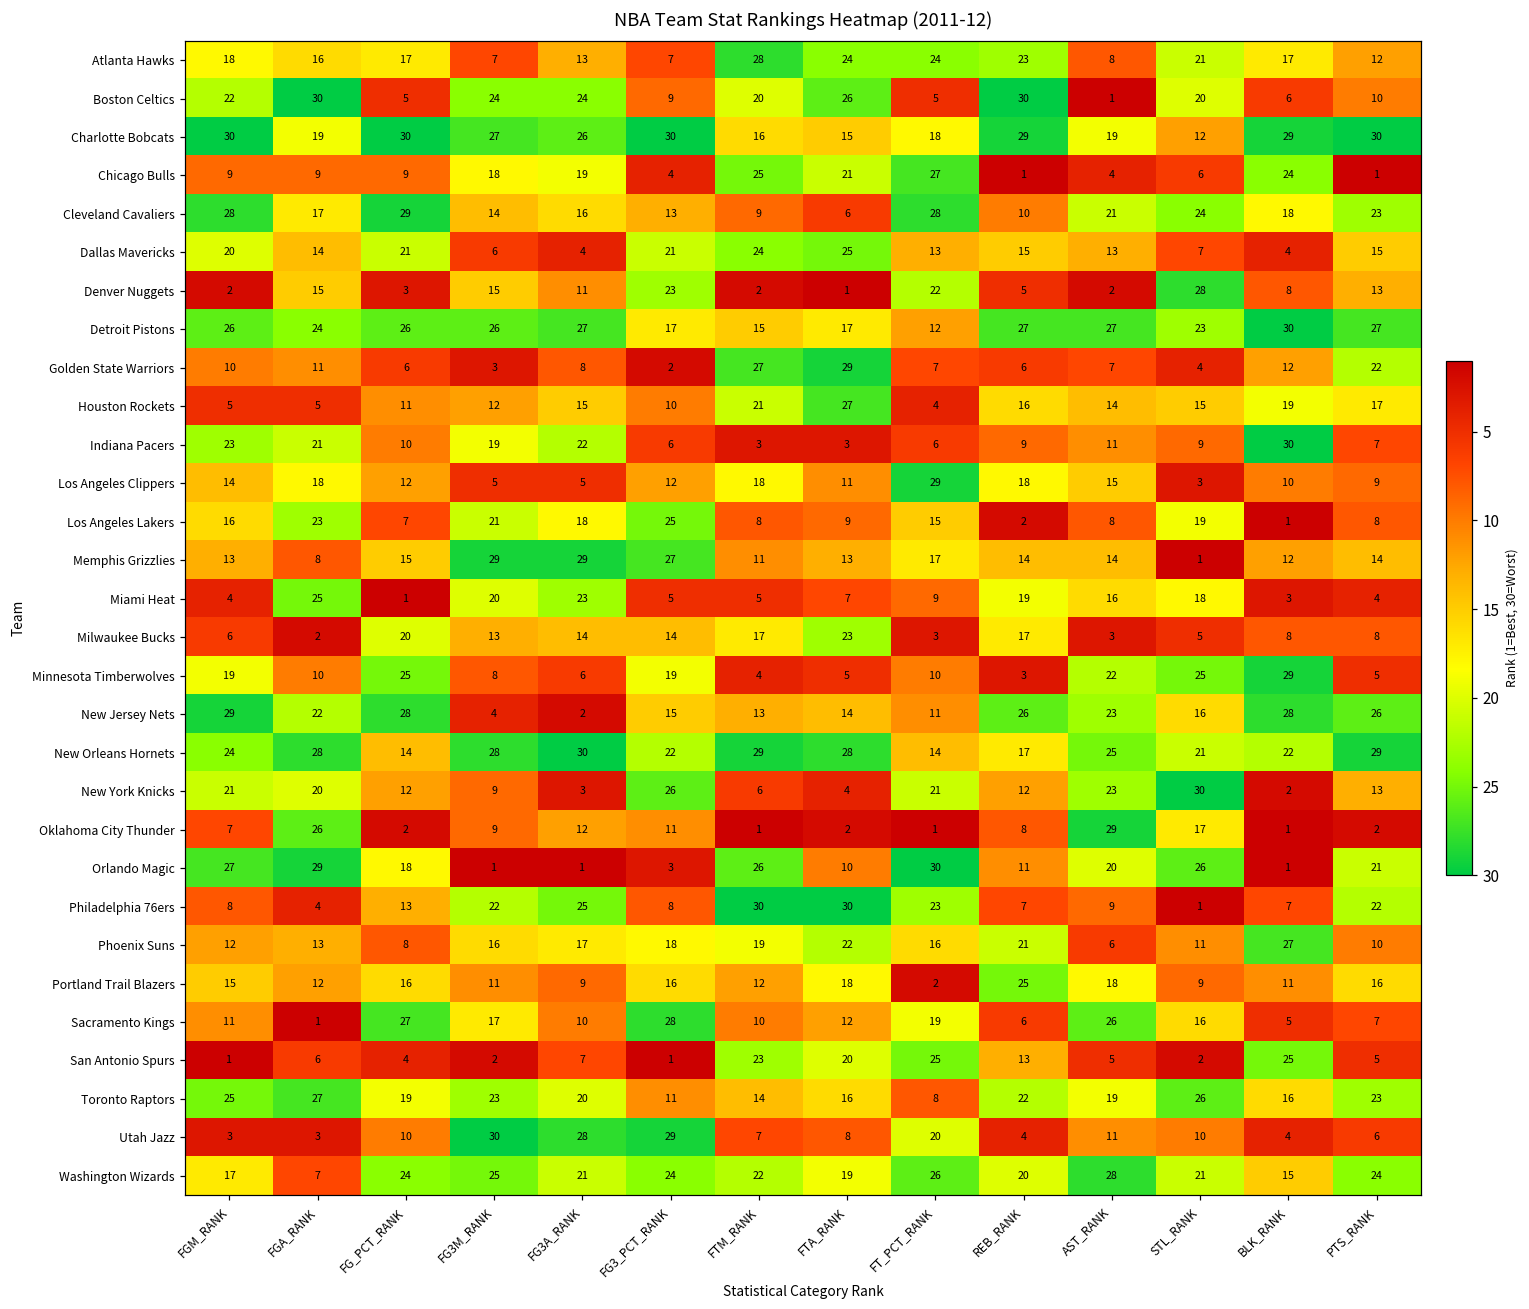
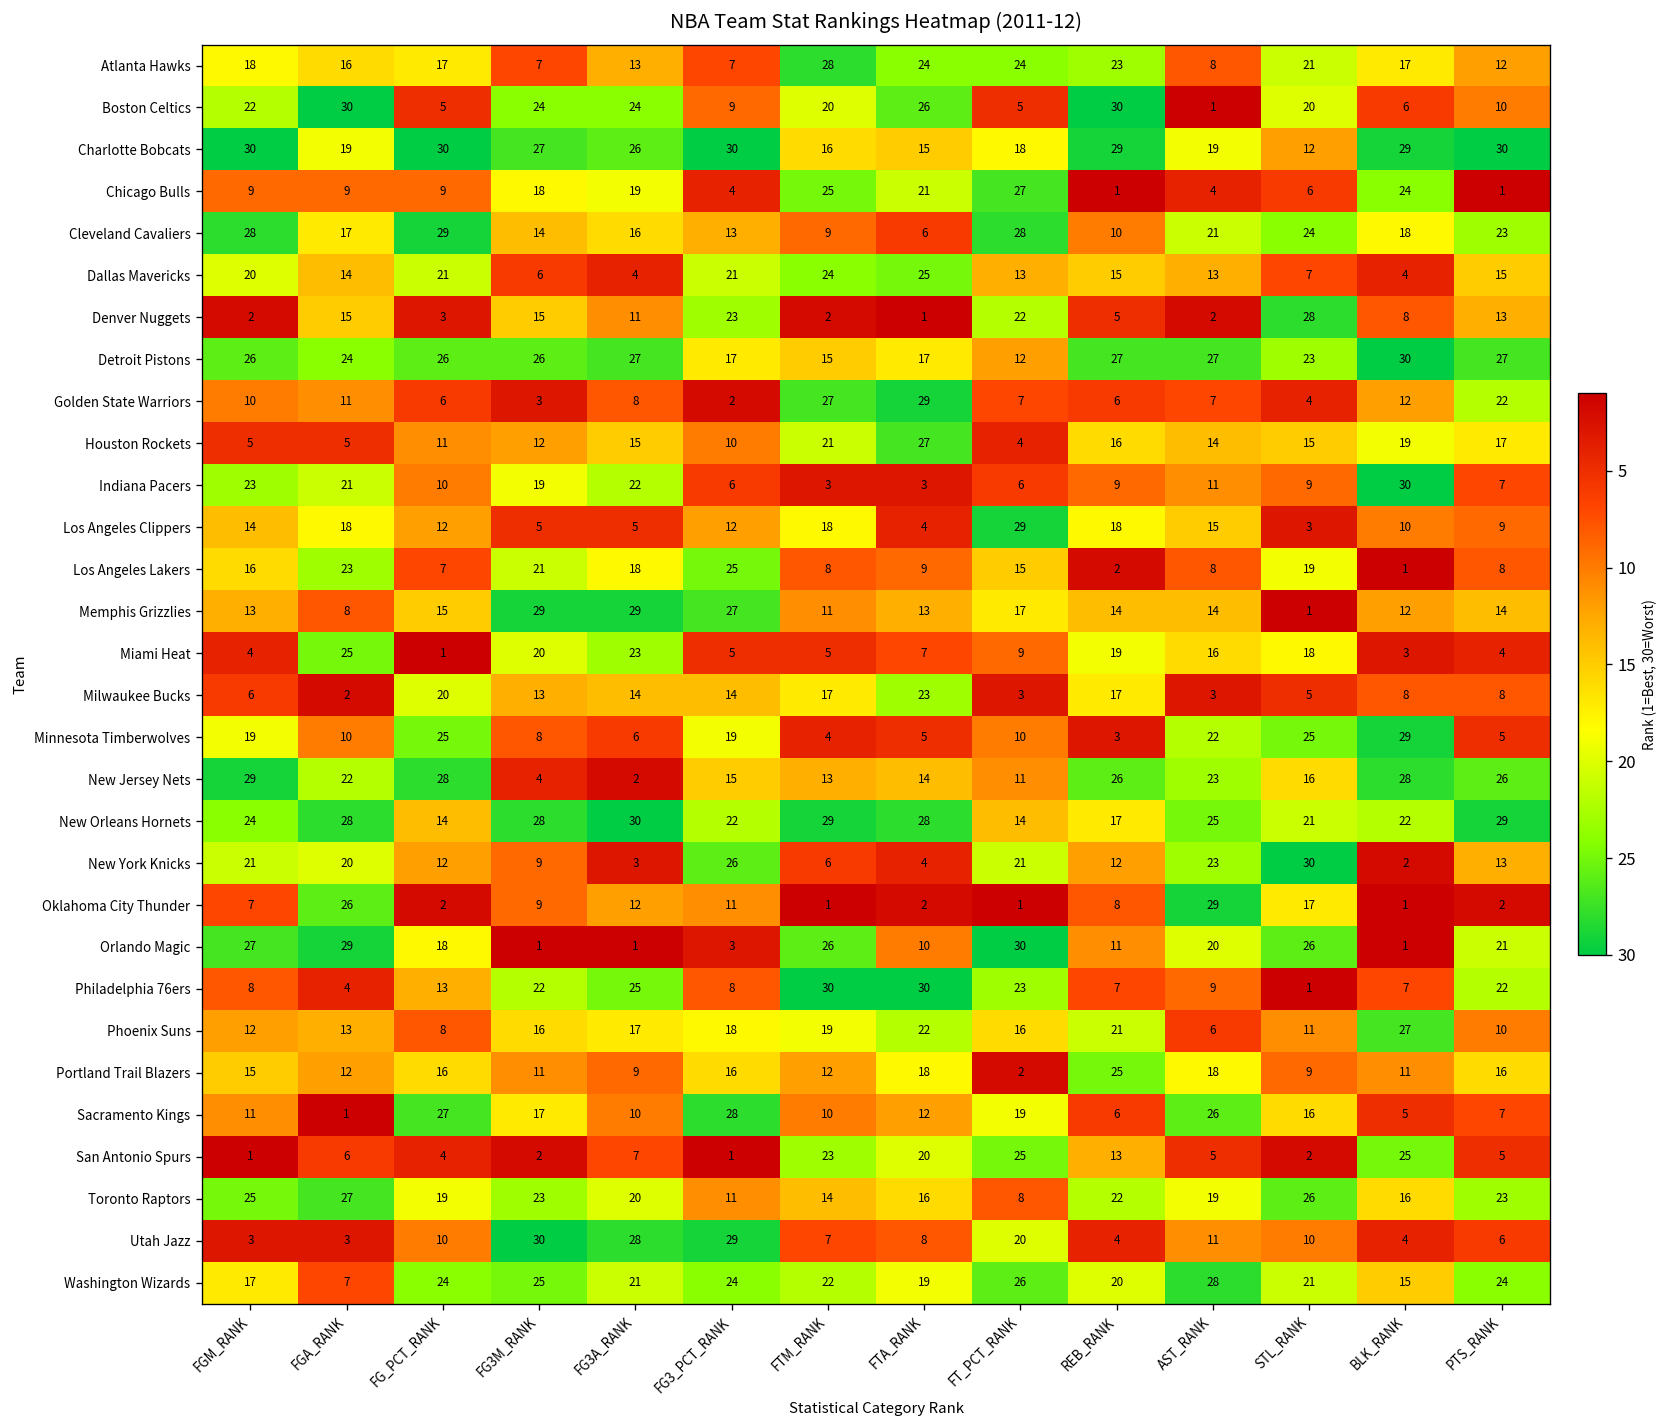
  {
    "Los Angeles Clippers": {
      "FGM_RANK": 14,
      "FGA_RANK": 18,
      "FG_PCT_RANK": 12,
      "FG3M_RANK": 5,
      "FG3A_RANK": 5,
      "FG3_PCT_RANK": 12,
      "FTM_RANK": 18,
-     "FTA_RANK": 11,
+     "FTA_RANK": 4,
      "FT_PCT_RANK": 29,
      "REB_RANK": 18,
      "AST_RANK": 15,
      "STL_RANK": 3,
      "BLK_RANK": 10,
      "PTS_RANK": 9
    }
  }
